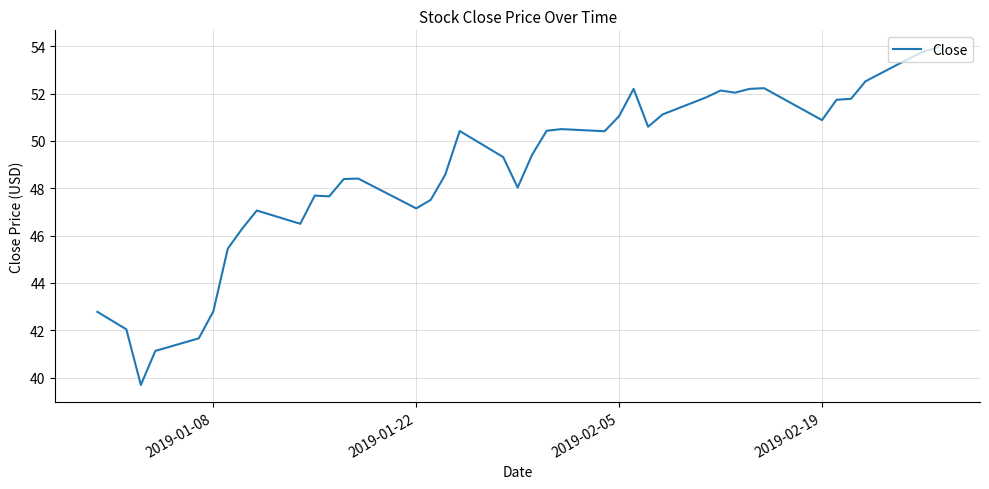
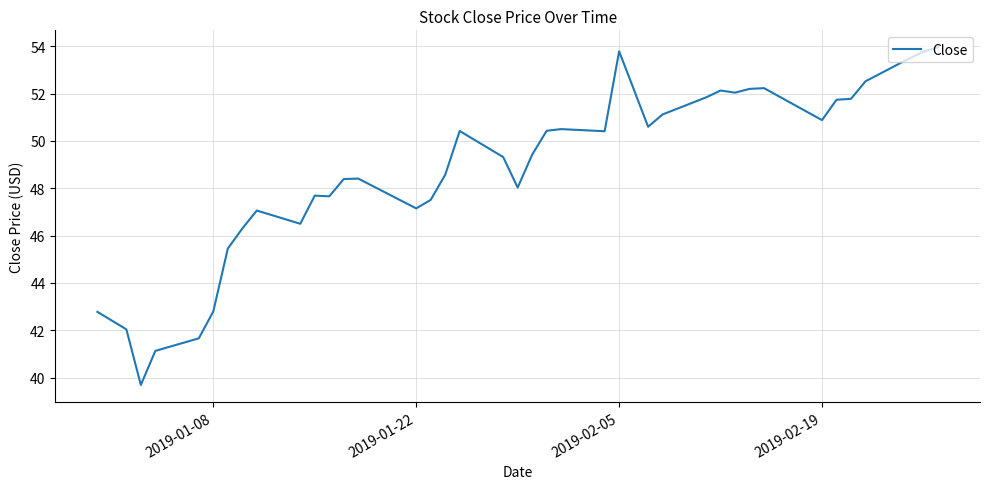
  {
    "2019-01-08": 42.8,
    "2019-01-22": 47.2,
-   "2019-02-05": 51.0,
+   "2019-02-05": 53.8,
    "2019-02-19": 50.9
  }
